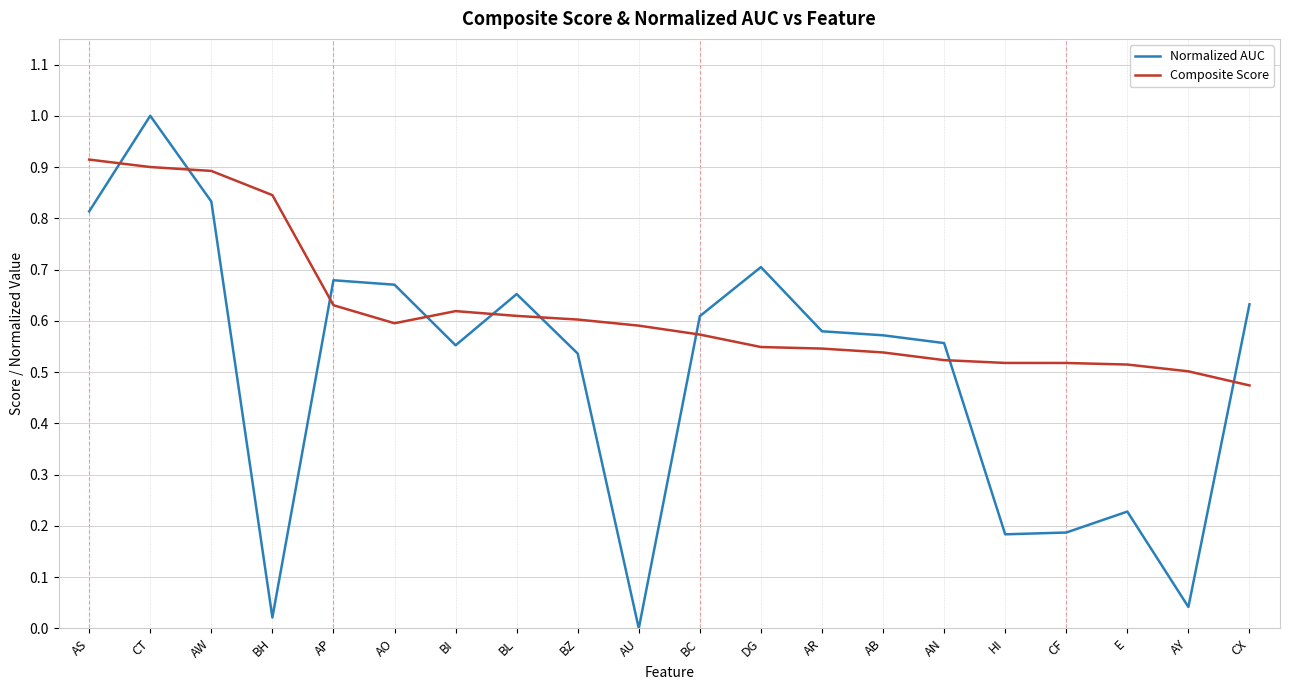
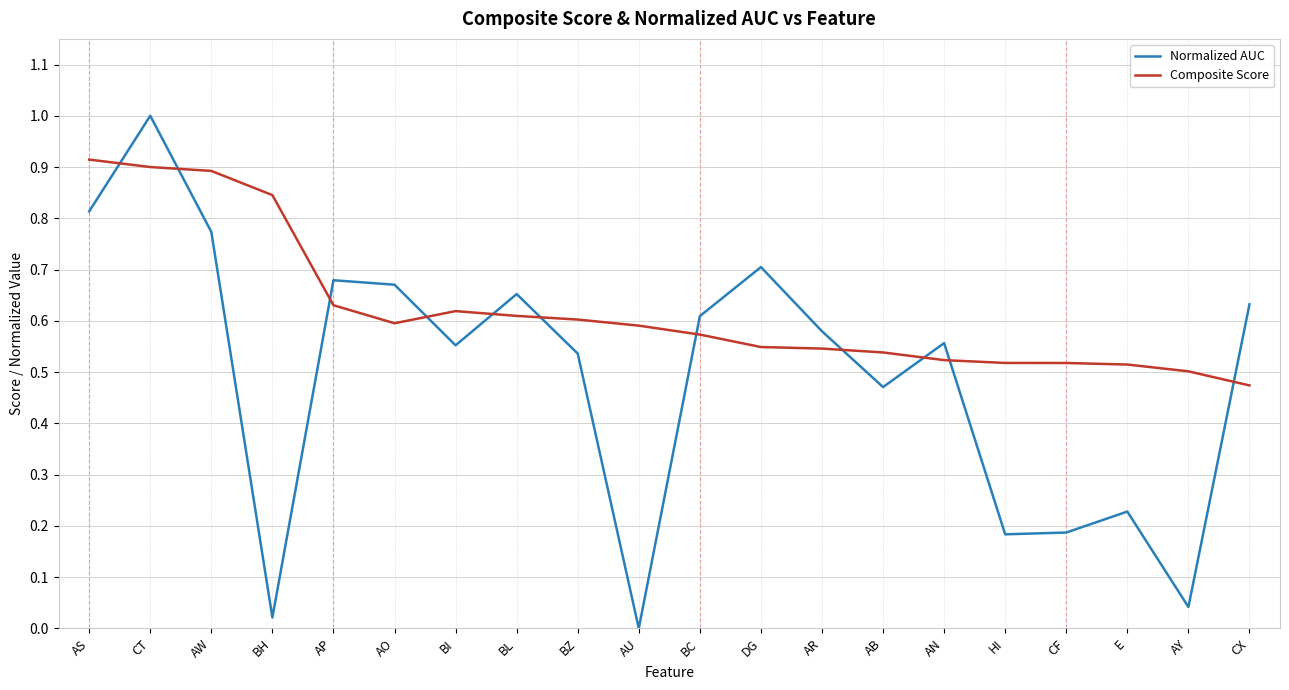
  {
    "Normalized AUC": {
      "AS": 0.81,
      "CT": 1.00,
-     "AW": 0.83,
+     "AW": 0.77,
      "BH": 0.02,
      "AP": 0.68,
      "AO": 0.67,
      "BI": 0.55,
      "BL": 0.65,
      "BZ": 0.54,
      "AU": 0.00,
      "BC": 0.61,
      "DG": 0.70,
      "AR": 0.58,
-     "AB": 0.57,
+     "AB": 0.47,
      "AN": 0.56,
      "HI": 0.18,
      "CF": 0.19,
      "E": 0.23,
      "AY": 0.04,
      "CX": 0.63
    },
    "Composite Score": {
      "AS": 0.91,
      "CT": 0.90,
      "AW": 0.89,
      "BH": 0.85,
      "AP": 0.63,
      "AO": 0.60,
      "BI": 0.62,
      "BL": 0.61,
      "BZ": 0.60,
      "AU": 0.59,
      "BC": 0.57,
      "DG": 0.55,
      "AR": 0.55,
      "AB": 0.54,
      "AN": 0.52,
      "HI": 0.52,
      "CF": 0.52,
      "E": 0.51,
      "AY": 0.50,
      "CX": 0.47
    }
  }
